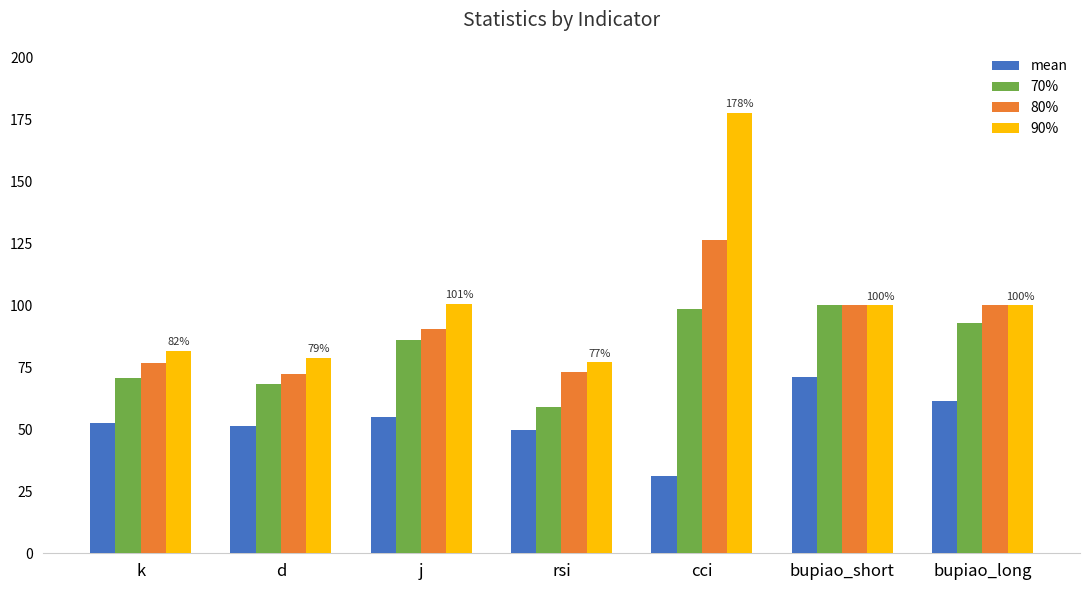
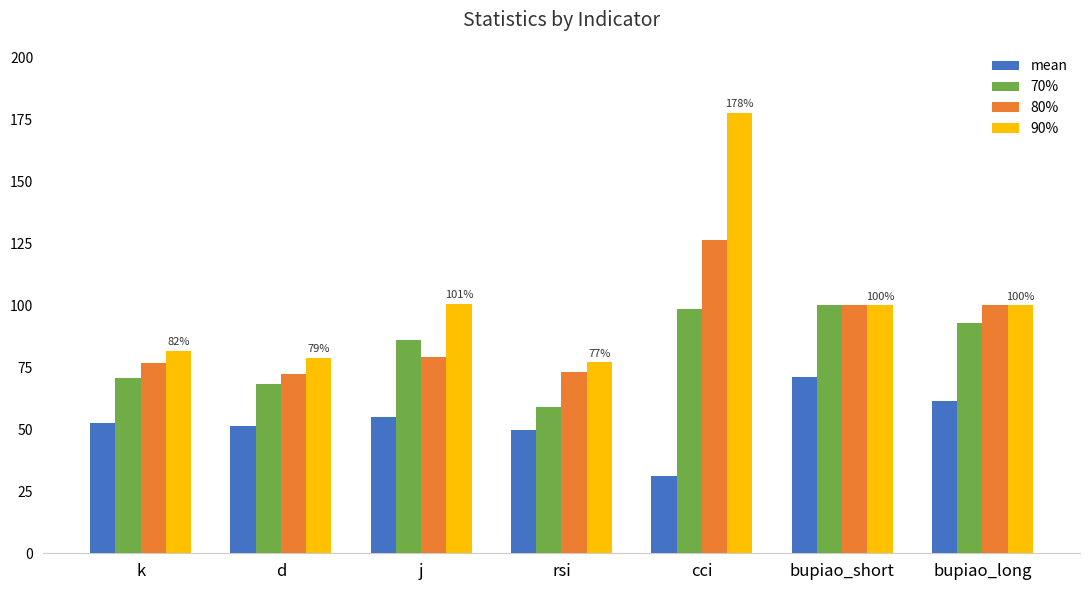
  {
    "mean": {
      "k": "52",
      "d": "51",
      "j": "55",
      "rsi": "50",
      "cci": "31",
      "bupiao_short": "71",
      "bupiao_long": "61"
    },
    "70%": {
      "k": "71",
      "d": "68",
      "j": "86",
      "rsi": "59",
      "cci": "98",
      "bupiao_short": "100",
      "bupiao_long": "93"
    },
    "80%": {
      "k": "77",
      "d": "72",
-     "j": "91",
+     "j": "79",
      "rsi": "73",
      "cci": "126"
    },
    "90%": {
      "k": "82%",
      "d": "79%",
      "j": "101%",
      "rsi": "77%",
      "cci": "178%",
      "bupiao_short": "100%",
      "bupiao_long": "100%"
    }
  }
